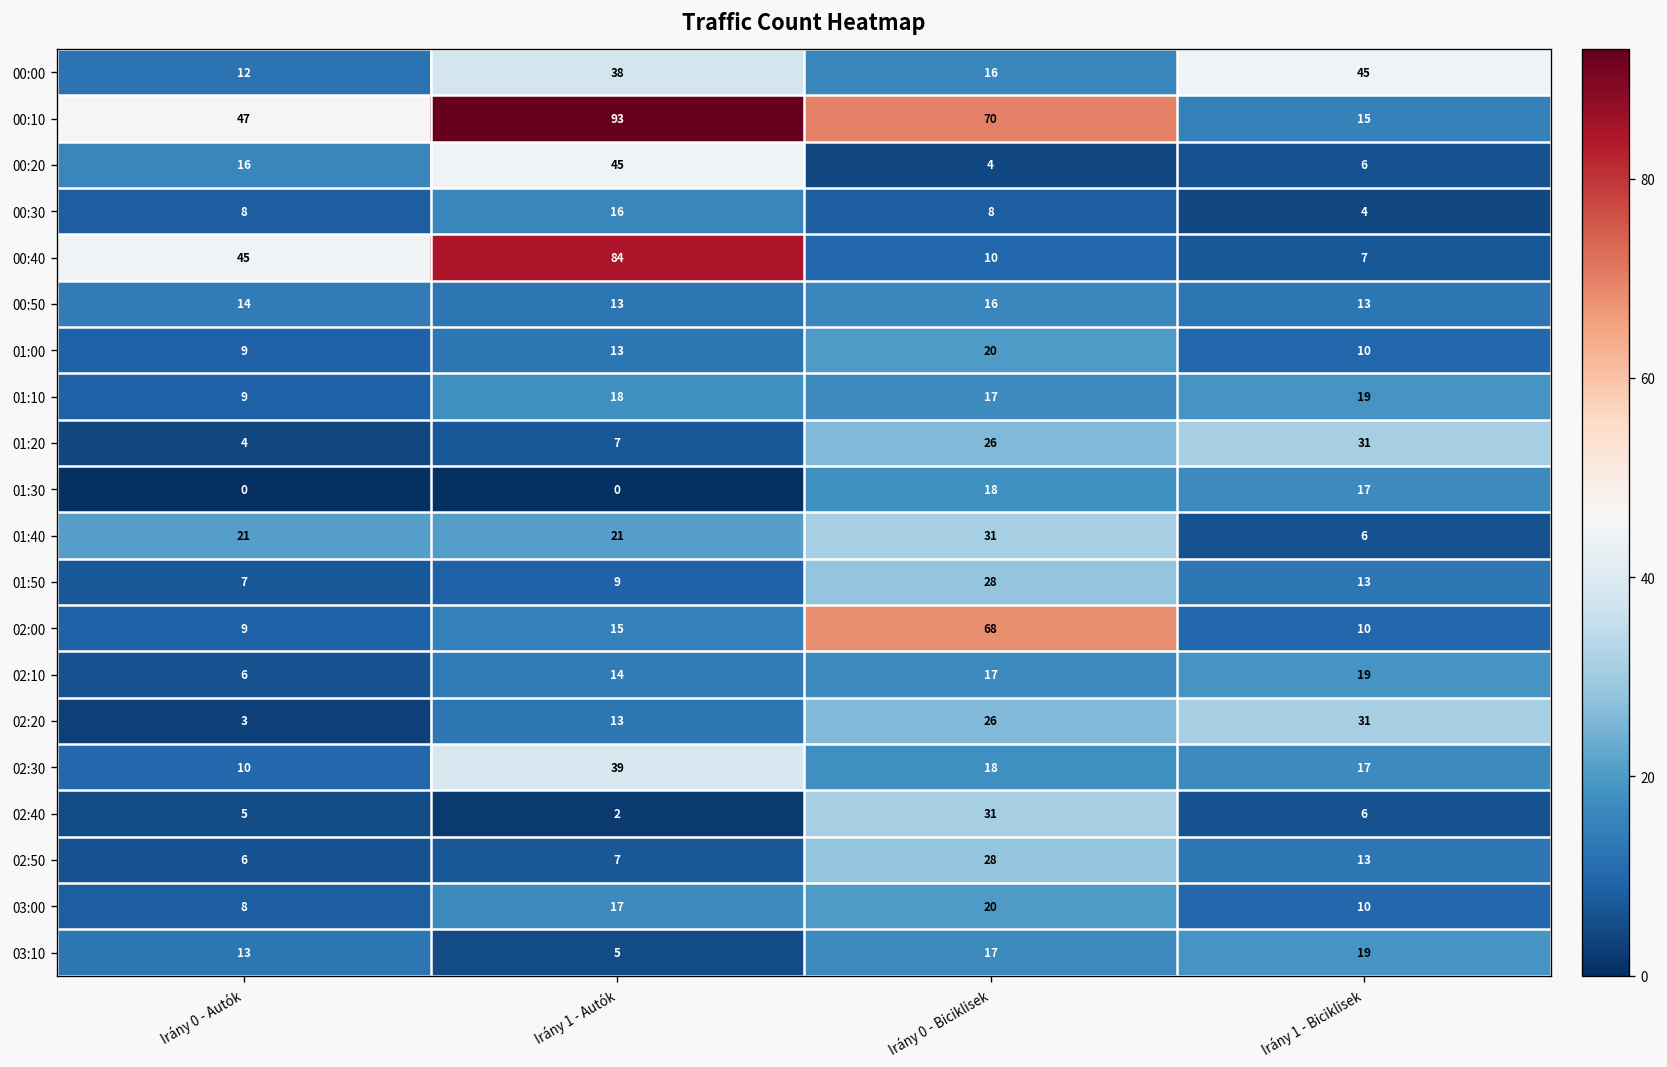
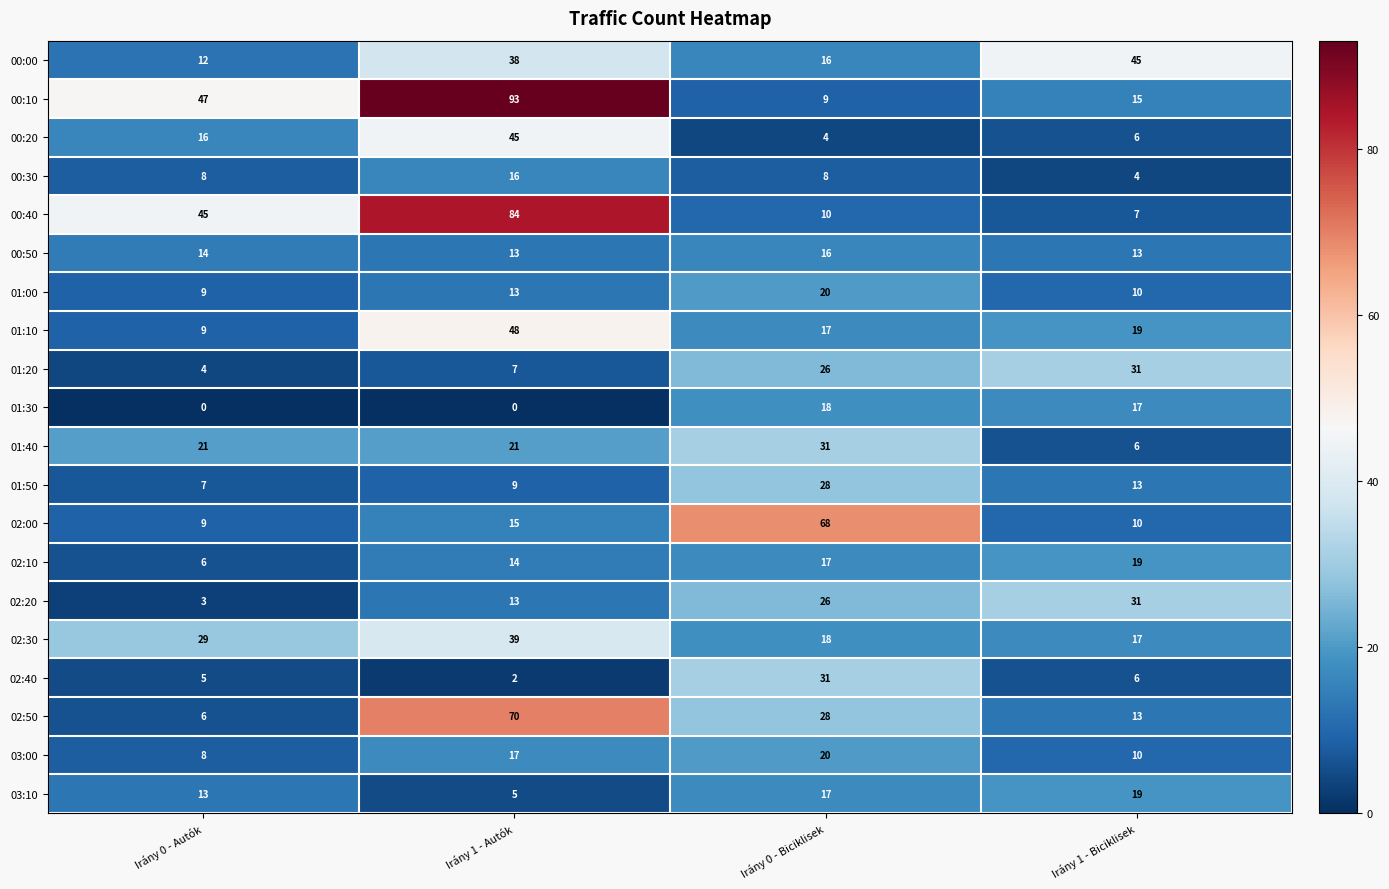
  {
    "00:00": {
      "Irány 0 - Autók": 12,
      "Irány 1 - Autók": 38,
      "Irány 0 - Biciklisek": 16,
      "Irány 1 - Biciklisek": 45
    },
    "00:10": {
      "Irány 0 - Autók": 47,
      "Irány 1 - Autók": 93,
-     "Irány 0 - Biciklisek": 70,
+     "Irány 0 - Biciklisek": 9,
      "Irány 1 - Biciklisek": 15
    },
    "00:20": {
      "Irány 0 - Autók": 16,
      "Irány 1 - Autók": 45,
      "Irány 0 - Biciklisek": 4,
      "Irány 1 - Biciklisek": 6
    },
    "00:30": {
      "Irány 0 - Autók": 8,
      "Irány 1 - Autók": 16,
      "Irány 0 - Biciklisek": 8,
      "Irány 1 - Biciklisek": 4
    },
    "00:40": {
      "Irány 0 - Autók": 45,
      "Irány 1 - Autók": 84,
      "Irány 0 - Biciklisek": 10,
      "Irány 1 - Biciklisek": 7
    },
    "00:50": {
      "Irány 0 - Autók": 14,
      "Irány 1 - Autók": 13,
      "Irány 0 - Biciklisek": 16,
      "Irány 1 - Biciklisek": 13
    },
    "01:00": {
      "Irány 0 - Autók": 9,
      "Irány 1 - Autók": 13,
      "Irány 0 - Biciklisek": 20,
      "Irány 1 - Biciklisek": 10
    },
    "01:10": {
      "Irány 0 - Autók": 9,
-     "Irány 1 - Autók": 18,
+     "Irány 1 - Autók": 48,
      "Irány 0 - Biciklisek": 17,
      "Irány 1 - Biciklisek": 19
    },
    "01:20": {
      "Irány 0 - Autók": 4,
      "Irány 1 - Autók": 7,
      "Irány 0 - Biciklisek": 26,
      "Irány 1 - Biciklisek": 31
    },
    "01:30": {
      "Irány 0 - Autók": 0,
      "Irány 1 - Autók": 0,
      "Irány 0 - Biciklisek": 18,
      "Irány 1 - Biciklisek": 17
    },
    "01:40": {
      "Irány 0 - Autók": 21,
      "Irány 1 - Autók": 21,
      "Irány 0 - Biciklisek": 31,
      "Irány 1 - Biciklisek": 6
    },
    "01:50": {
      "Irány 0 - Autók": 7,
      "Irány 1 - Autók": 9,
      "Irány 0 - Biciklisek": 28,
      "Irány 1 - Biciklisek": 13
    },
    "02:00": {
      "Irány 0 - Autók": 9,
      "Irány 1 - Autók": 15,
      "Irány 0 - Biciklisek": 68,
      "Irány 1 - Biciklisek": 10
    },
    "02:10": {
      "Irány 0 - Autók": 6,
      "Irány 1 - Autók": 14,
      "Irány 0 - Biciklisek": 17,
      "Irány 1 - Biciklisek": 19
    },
    "02:20": {
      "Irány 0 - Autók": 3,
      "Irány 1 - Autók": 13,
      "Irány 0 - Biciklisek": 26,
      "Irány 1 - Biciklisek": 31
    },
    "02:30": {
-     "Irány 0 - Autók": 10,
+     "Irány 0 - Autók": 29,
      "Irány 1 - Autók": 39,
      "Irány 0 - Biciklisek": 18,
      "Irány 1 - Biciklisek": 17
    },
    "02:40": {
      "Irány 0 - Autók": 5,
      "Irány 1 - Autók": 2,
      "Irány 0 - Biciklisek": 31,
      "Irány 1 - Biciklisek": 6
    },
    "02:50": {
      "Irány 0 - Autók": 6,
-     "Irány 1 - Autók": 7,
+     "Irány 1 - Autók": 70,
      "Irány 0 - Biciklisek": 28,
      "Irány 1 - Biciklisek": 13
    },
    "03:00": {
      "Irány 0 - Autók": 8,
      "Irány 1 - Autók": 17,
      "Irány 0 - Biciklisek": 20,
      "Irány 1 - Biciklisek": 10
    },
    "03:10": {
      "Irány 0 - Autók": 13,
      "Irány 1 - Autók": 5,
      "Irány 0 - Biciklisek": 17,
      "Irány 1 - Biciklisek": 19
    }
  }
